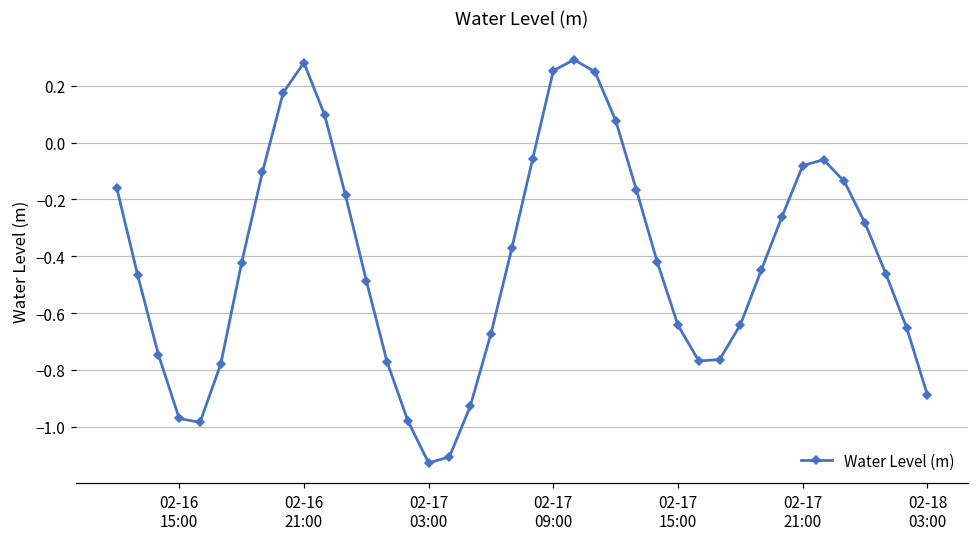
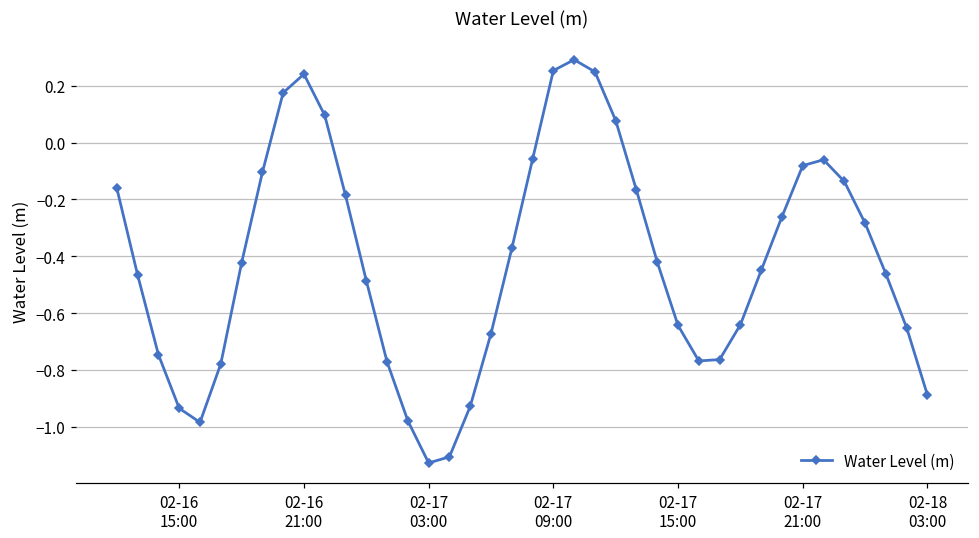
  {
-   "02-16 15:00": -0.97,
-   "02-16 21:00": 0.28,
+   "02-16 15:00": -0.94,
+   "02-16 21:00": 0.24,
    "02-17 03:00": -1.13,
    "02-17 09:00": 0.25,
    "02-17 15:00": -0.64,
    "02-17 21:00": -0.08,
    "02-18 03:00": -0.89
  }
